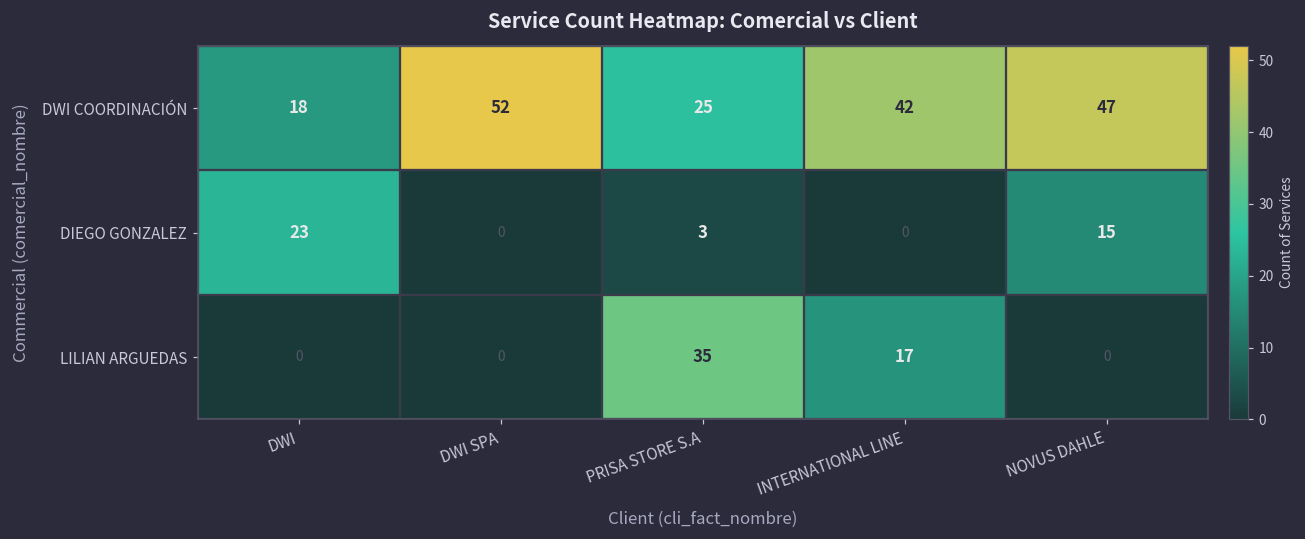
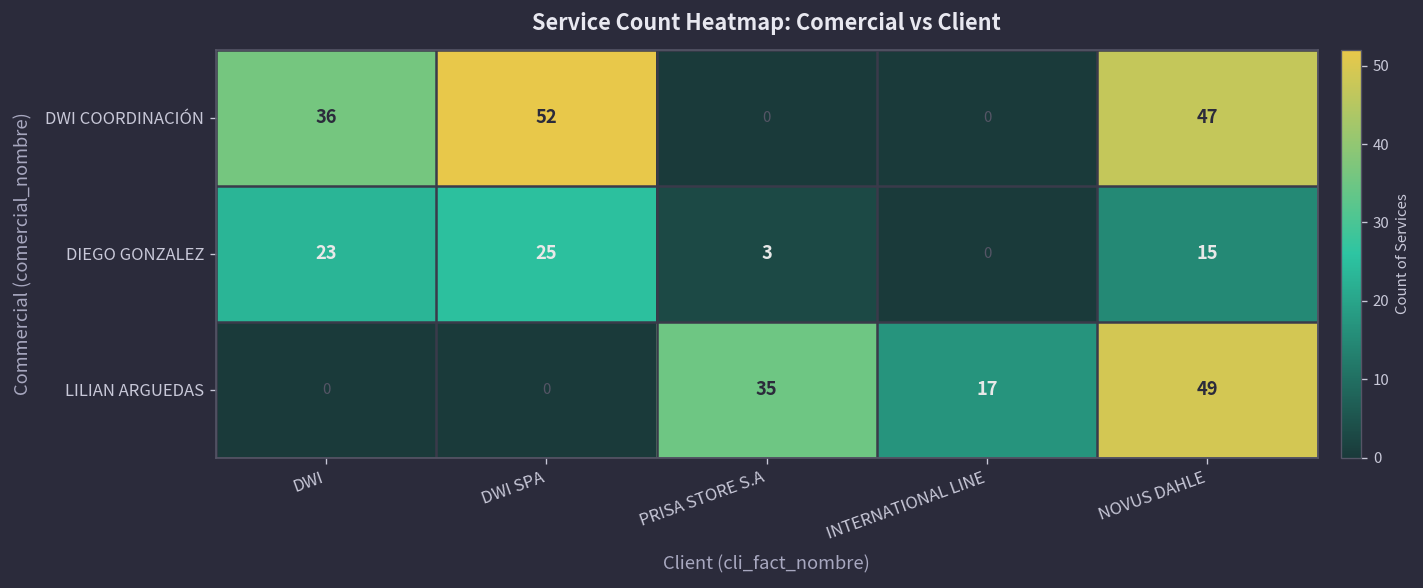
  {
    "DWI COORDINACIÓN": {
-     "DWI": 18,
+     "DWI": 36,
      "DWI SPA": 52,
-     "PRISA STORE S.A": 25,
-     "INTERNATIONAL LINE": 42,
+     "PRISA STORE S.A": 0,
+     "INTERNATIONAL LINE": 0,
      "NOVUS DAHLE": 47
    },
    "DIEGO GONZALEZ": {
      "DWI": 23,
-     "DWI SPA": 0,
+     "DWI SPA": 25,
      "PRISA STORE S.A": 3,
      "INTERNATIONAL LINE": 0,
      "NOVUS DAHLE": 15
    },
    "LILIAN ARGUEDAS": {
      "DWI": 0,
      "DWI SPA": 0,
      "PRISA STORE S.A": 35,
      "INTERNATIONAL LINE": 17,
-     "NOVUS DAHLE": 0
+     "NOVUS DAHLE": 49
    }
  }
